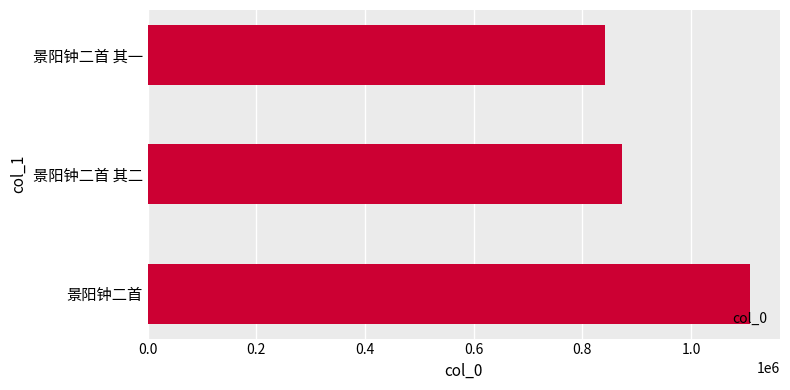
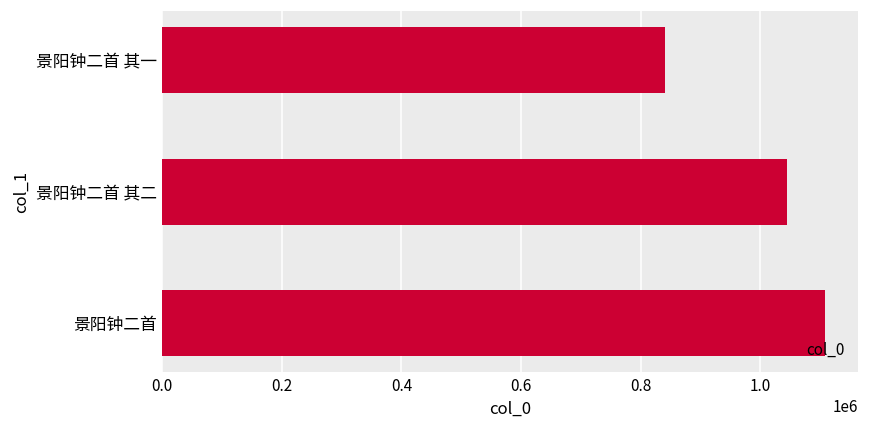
  {
    "景阳钟二首 其一": 840000,
-   "景阳钟二首 其二": 870000,
+   "景阳钟二首 其二": 1050000,
    "景阳钟二首": 1110000
  }
